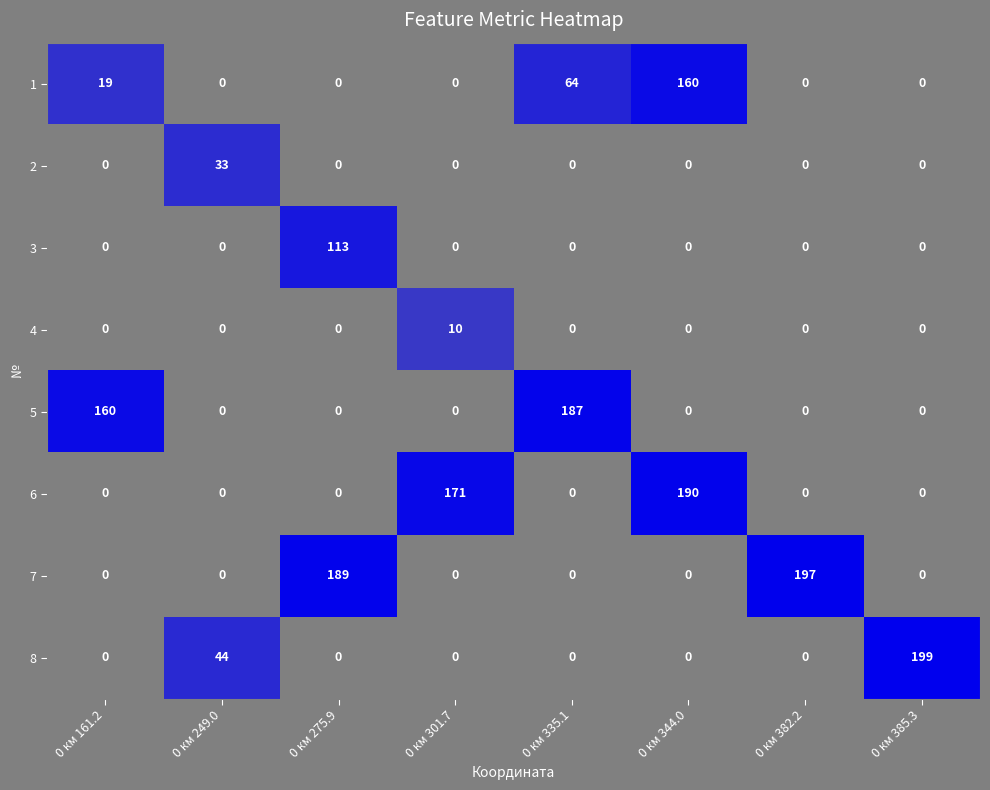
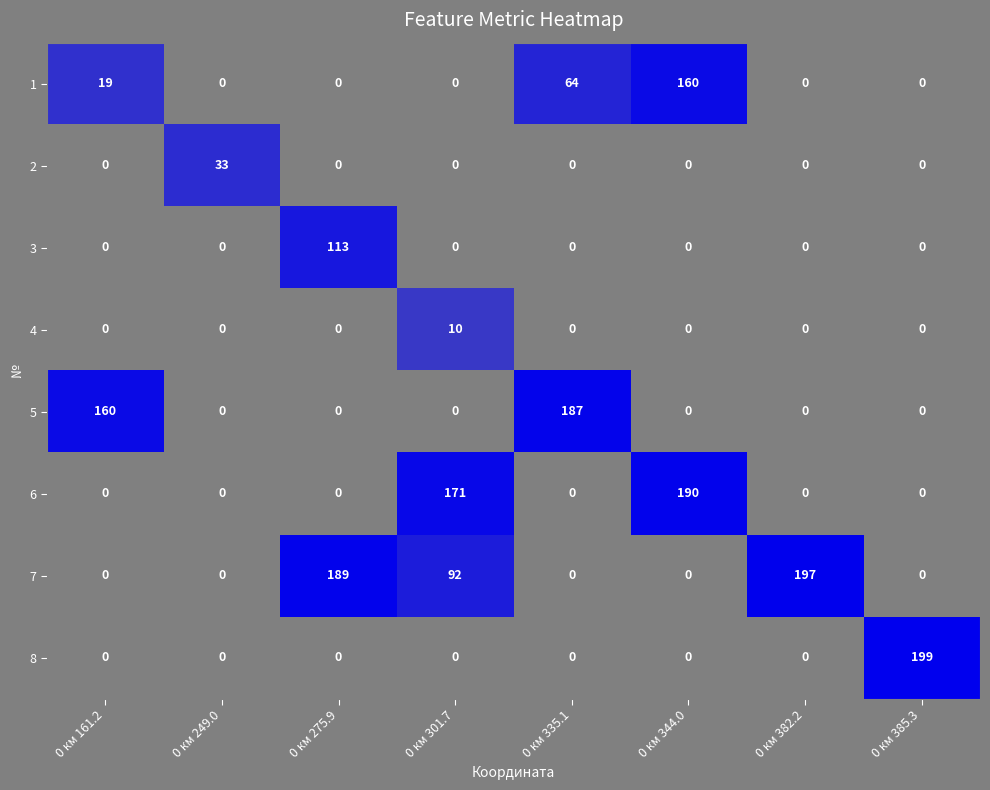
  {
    "1": {
      "0 км 161.2": 19,
      "0 км 249.0": 0,
      "0 км 275.9": 0,
      "0 км 301.7": 0,
      "0 км 335.1": 64,
      "0 км 344.0": 160,
      "0 км 382.2": 0,
      "0 км 385.3": 0
    },
    "2": {
      "0 км 161.2": 0,
      "0 км 249.0": 33,
      "0 км 275.9": 0,
      "0 км 301.7": 0,
      "0 км 335.1": 0,
      "0 км 344.0": 0,
      "0 км 382.2": 0,
      "0 км 385.3": 0
    },
    "3": {
      "0 км 161.2": 0,
      "0 км 249.0": 0,
      "0 км 275.9": 113,
      "0 км 301.7": 0,
      "0 км 335.1": 0,
      "0 км 344.0": 0,
      "0 км 382.2": 0,
      "0 км 385.3": 0
    },
    "4": {
      "0 км 161.2": 0,
      "0 км 249.0": 0,
      "0 км 275.9": 0,
      "0 км 301.7": 10,
      "0 км 335.1": 0,
      "0 км 344.0": 0,
      "0 км 382.2": 0,
      "0 км 385.3": 0
    },
    "5": {
      "0 км 161.2": 160,
      "0 км 249.0": 0,
      "0 км 275.9": 0,
      "0 км 301.7": 0,
      "0 км 335.1": 187,
      "0 км 344.0": 0,
      "0 км 382.2": 0,
      "0 км 385.3": 0
    },
    "6": {
      "0 км 161.2": 0,
      "0 км 249.0": 0,
      "0 км 275.9": 0,
      "0 км 301.7": 171,
      "0 км 335.1": 0,
      "0 км 344.0": 190,
      "0 км 382.2": 0,
      "0 км 385.3": 0
    },
    "7": {
      "0 км 161.2": 0,
      "0 км 249.0": 0,
      "0 км 275.9": 189,
-     "0 км 301.7": 0,
+     "0 км 301.7": 92,
      "0 км 335.1": 0,
      "0 км 344.0": 0,
      "0 км 382.2": 197,
      "0 км 385.3": 0
    },
    "8": {
      "0 км 161.2": 0,
-     "0 км 249.0": 44,
+     "0 км 249.0": 0,
      "0 км 275.9": 0,
      "0 км 301.7": 0,
      "0 км 335.1": 0,
      "0 км 344.0": 0,
      "0 км 382.2": 0,
      "0 км 385.3": 199
    }
  }
